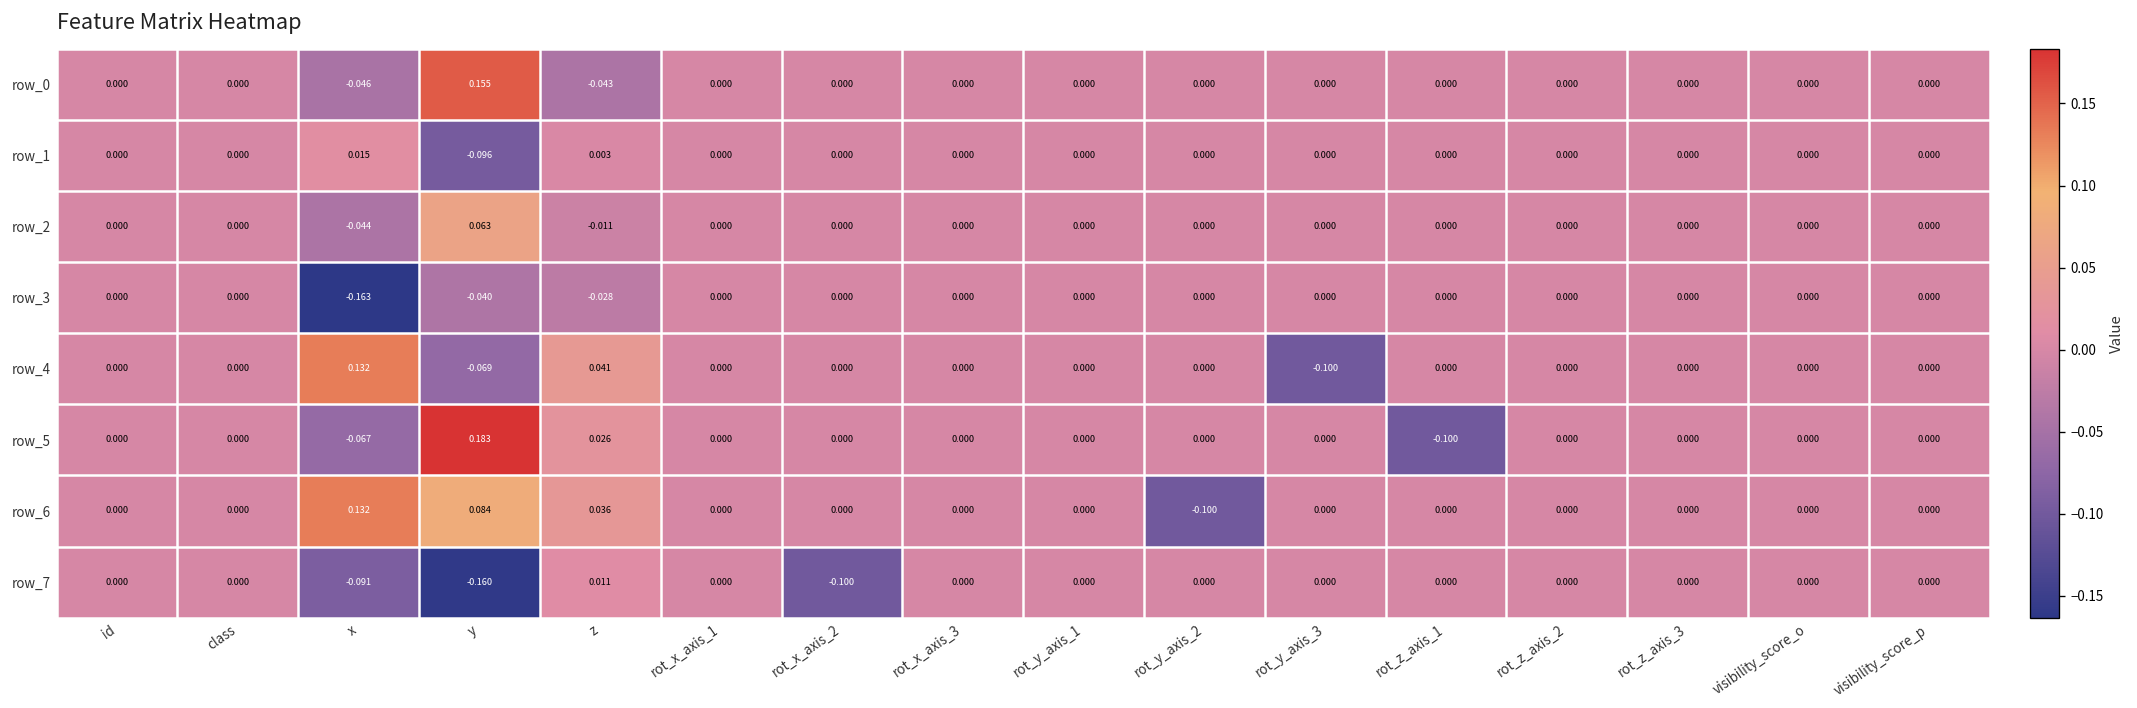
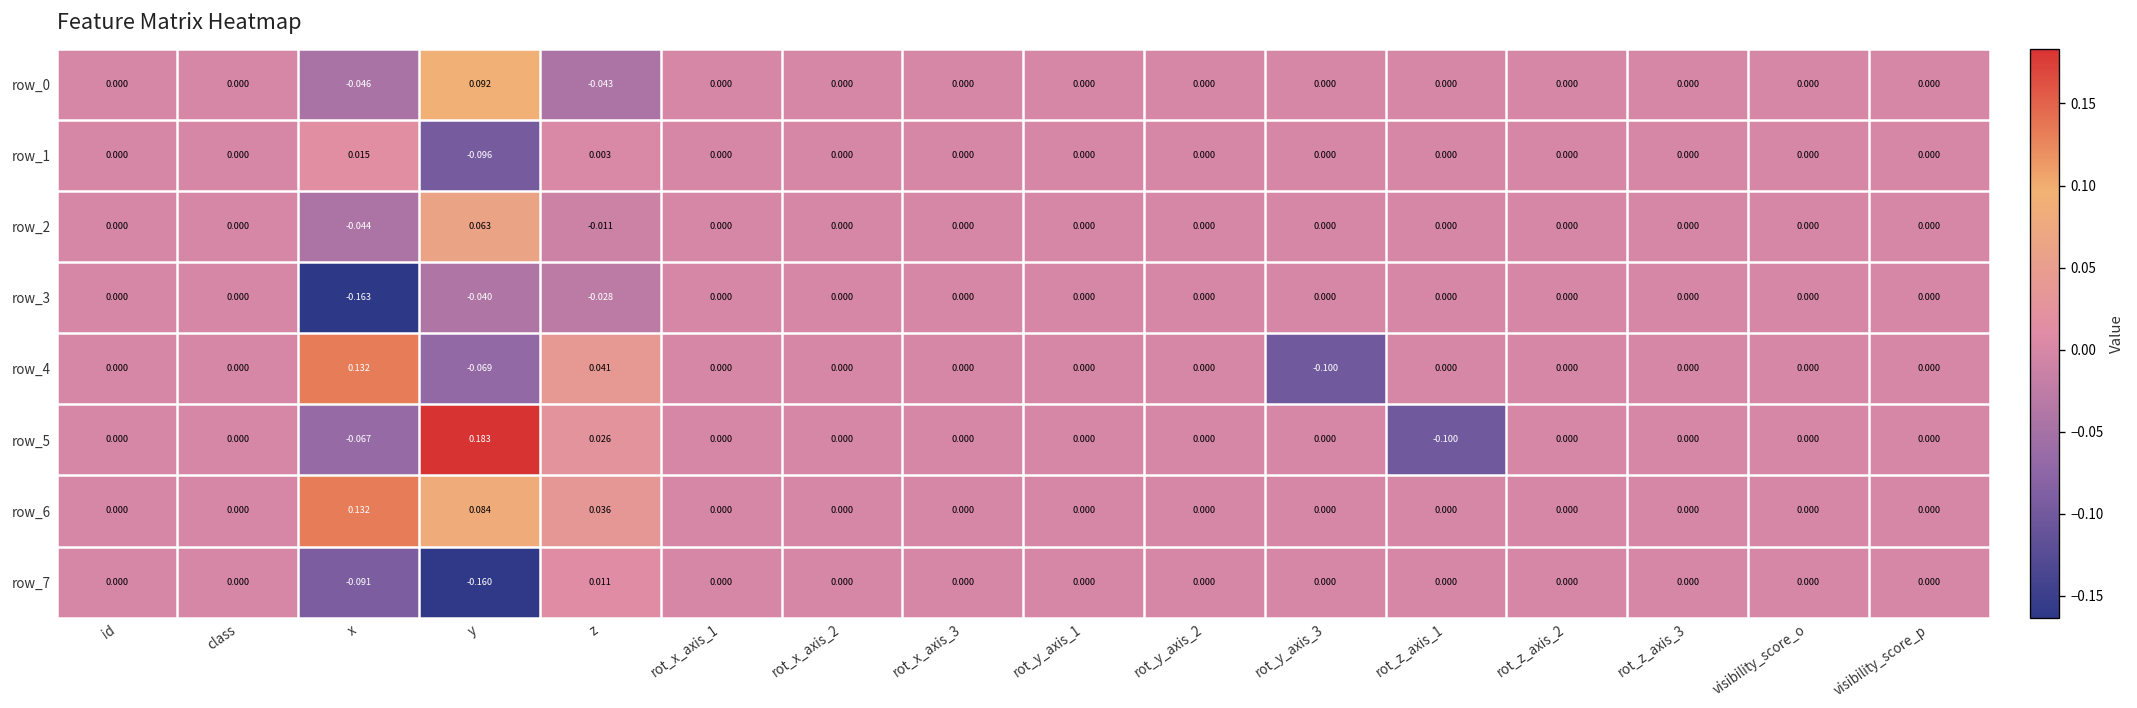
  {
    "row_0": {
      "id": 0.000,
      "class": 0.000,
      "x": -0.046,
-     "y": 0.155,
+     "y": 0.092,
      "z": -0.043,
      "rot_x_axis_1": 0.000,
      "rot_x_axis_2": 0.000,
      "rot_x_axis_3": 0.000,
      "rot_y_axis_1": 0.000,
      "rot_y_axis_2": 0.000,
      "rot_y_axis_3": 0.000,
      "rot_z_axis_1": 0.000,
      "rot_z_axis_2": 0.000,
      "rot_z_axis_3": 0.000,
      "visibility_score_o": 0.000,
      "visibility_score_p": 0.000
    },
    "row_1": {
      "id": 0.000,
      "class": 0.000,
      "x": 0.015,
      "y": -0.096,
      "z": 0.003,
      "rot_x_axis_1": 0.000,
      "rot_x_axis_2": 0.000,
      "rot_x_axis_3": 0.000,
      "rot_y_axis_1": 0.000,
      "rot_y_axis_2": 0.000,
      "rot_y_axis_3": 0.000,
      "rot_z_axis_1": 0.000,
      "rot_z_axis_2": 0.000,
      "rot_z_axis_3": 0.000,
      "visibility_score_o": 0.000,
      "visibility_score_p": 0.000
    },
    "row_2": {
      "id": 0.000,
      "class": 0.000,
      "x": -0.044,
      "y": 0.063,
      "z": -0.011,
      "rot_x_axis_1": 0.000,
      "rot_x_axis_2": 0.000,
      "rot_x_axis_3": 0.000,
      "rot_y_axis_1": 0.000,
      "rot_y_axis_2": 0.000,
      "rot_y_axis_3": 0.000,
      "rot_z_axis_1": 0.000,
      "rot_z_axis_2": 0.000,
      "rot_z_axis_3": 0.000,
      "visibility_score_o": 0.000,
      "visibility_score_p": 0.000
    },
    "row_3": {
      "id": 0.000,
      "class": 0.000,
      "x": -0.163,
      "y": -0.040,
      "z": -0.028,
      "rot_x_axis_1": 0.000,
      "rot_x_axis_2": 0.000,
      "rot_x_axis_3": 0.000,
      "rot_y_axis_1": 0.000,
      "rot_y_axis_2": 0.000,
      "rot_y_axis_3": 0.000,
      "rot_z_axis_1": 0.000,
      "rot_z_axis_2": 0.000,
      "rot_z_axis_3": 0.000,
      "visibility_score_o": 0.000,
      "visibility_score_p": 0.000
    },
    "row_4": {
      "id": 0.000,
      "class": 0.000,
      "x": 0.132,
      "y": -0.069,
      "z": 0.041,
      "rot_x_axis_1": 0.000,
      "rot_x_axis_2": 0.000,
      "rot_x_axis_3": 0.000,
      "rot_y_axis_1": 0.000,
      "rot_y_axis_2": 0.000,
      "rot_y_axis_3": -0.100,
      "rot_z_axis_1": 0.000,
      "rot_z_axis_2": 0.000,
      "rot_z_axis_3": 0.000,
      "visibility_score_o": 0.000,
      "visibility_score_p": 0.000
    },
    "row_5": {
      "id": 0.000,
      "class": 0.000,
      "x": -0.067,
      "y": 0.183,
      "z": 0.026,
      "rot_x_axis_1": 0.000,
      "rot_x_axis_2": 0.000,
      "rot_x_axis_3": 0.000,
      "rot_y_axis_1": 0.000,
      "rot_y_axis_2": 0.000,
      "rot_y_axis_3": 0.000,
      "rot_z_axis_1": -0.100,
      "rot_z_axis_2": 0.000,
      "rot_z_axis_3": 0.000,
      "visibility_score_o": 0.000,
      "visibility_score_p": 0.000
    },
    "row_6": {
      "id": 0.000,
      "class": 0.000,
      "x": 0.132,
      "y": 0.084,
      "z": 0.036,
      "rot_x_axis_1": 0.000,
      "rot_x_axis_2": 0.000,
      "rot_x_axis_3": 0.000,
      "rot_y_axis_1": 0.000,
-     "rot_y_axis_2": -0.100,
+     "rot_y_axis_2": 0.000,
      "rot_y_axis_3": 0.000,
      "rot_z_axis_1": 0.000,
      "rot_z_axis_2": 0.000,
      "rot_z_axis_3": 0.000,
      "visibility_score_o": 0.000,
      "visibility_score_p": 0.000
    },
    "row_7": {
      "id": 0.000,
      "class": 0.000,
      "x": -0.091,
      "y": -0.160,
      "z": 0.011,
      "rot_x_axis_1": 0.000,
-     "rot_x_axis_2": -0.100,
+     "rot_x_axis_2": 0.000,
      "rot_x_axis_3": 0.000,
      "rot_y_axis_1": 0.000,
      "rot_y_axis_2": 0.000,
      "rot_y_axis_3": 0.000,
      "rot_z_axis_1": 0.000,
      "rot_z_axis_2": 0.000,
      "rot_z_axis_3": 0.000,
      "visibility_score_o": 0.000,
      "visibility_score_p": 0.000
    }
  }
